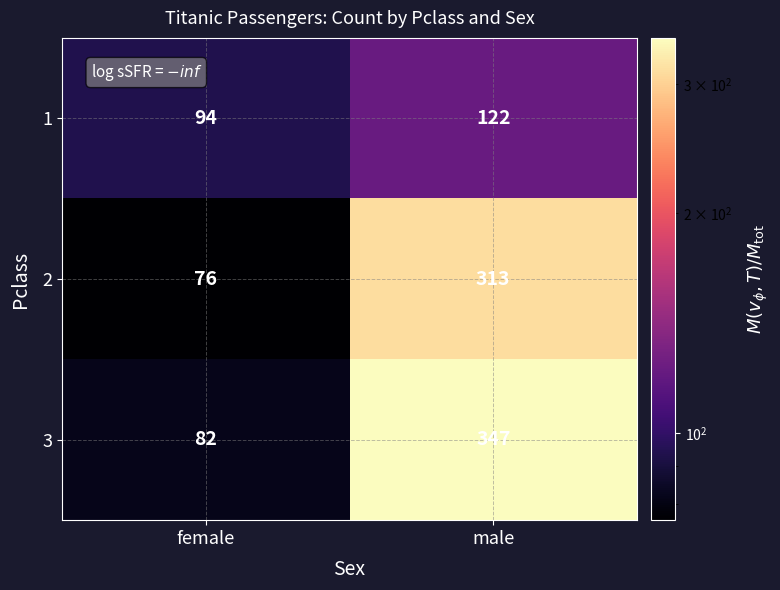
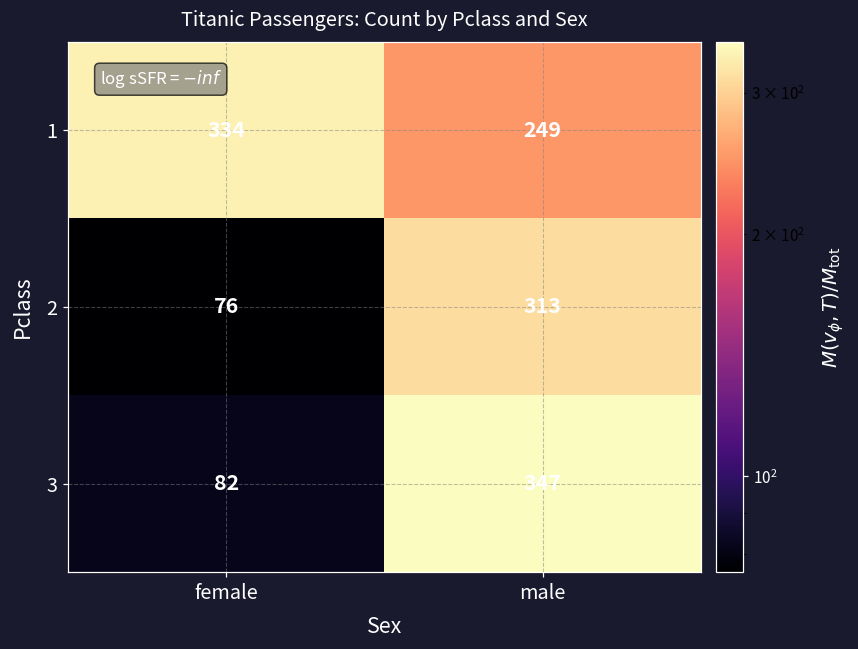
  {
    "1": {
-     "female": 94,
-     "male": 122
+     "female": 334,
+     "male": 249
    },
    "2": {
      "female": 76,
      "male": 313
    },
    "3": {
      "female": 82,
      "male": 347
    }
  }
